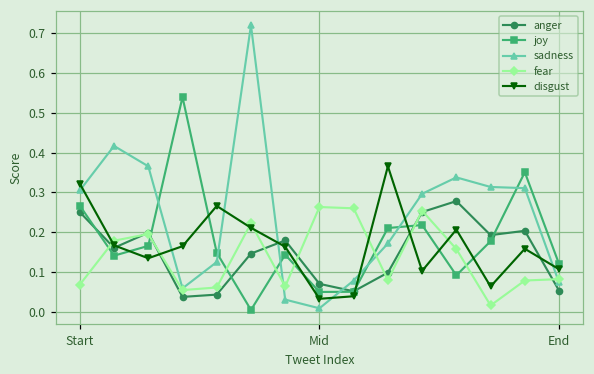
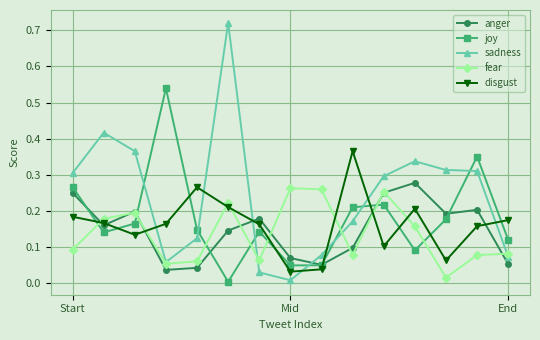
  {
    "sadness": {
      "Start": 0.30,
      "Mid": 0.01,
      "End": 0.07
    },
    "fear": {
-     "Start": 0.07,
+     "Start": 0.09,
      "Mid": 0.26,
      "End": 0.08
    },
    "disgust": {
-     "Start": 0.32,
+     "Start": 0.18,
      "Mid": 0.03,
-     "End": 0.11
+     "End": 0.17
    }
  }
